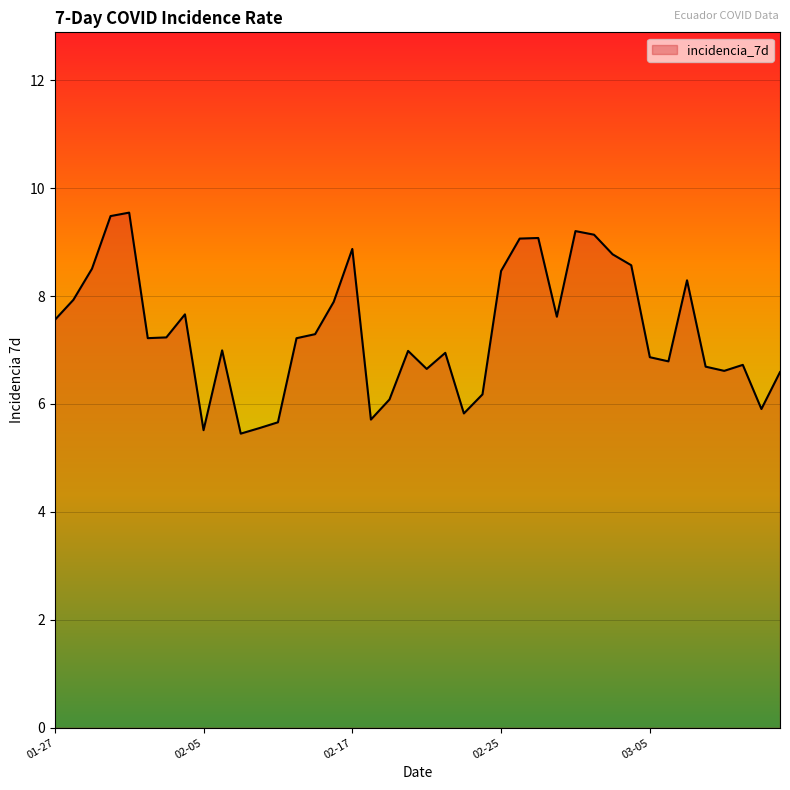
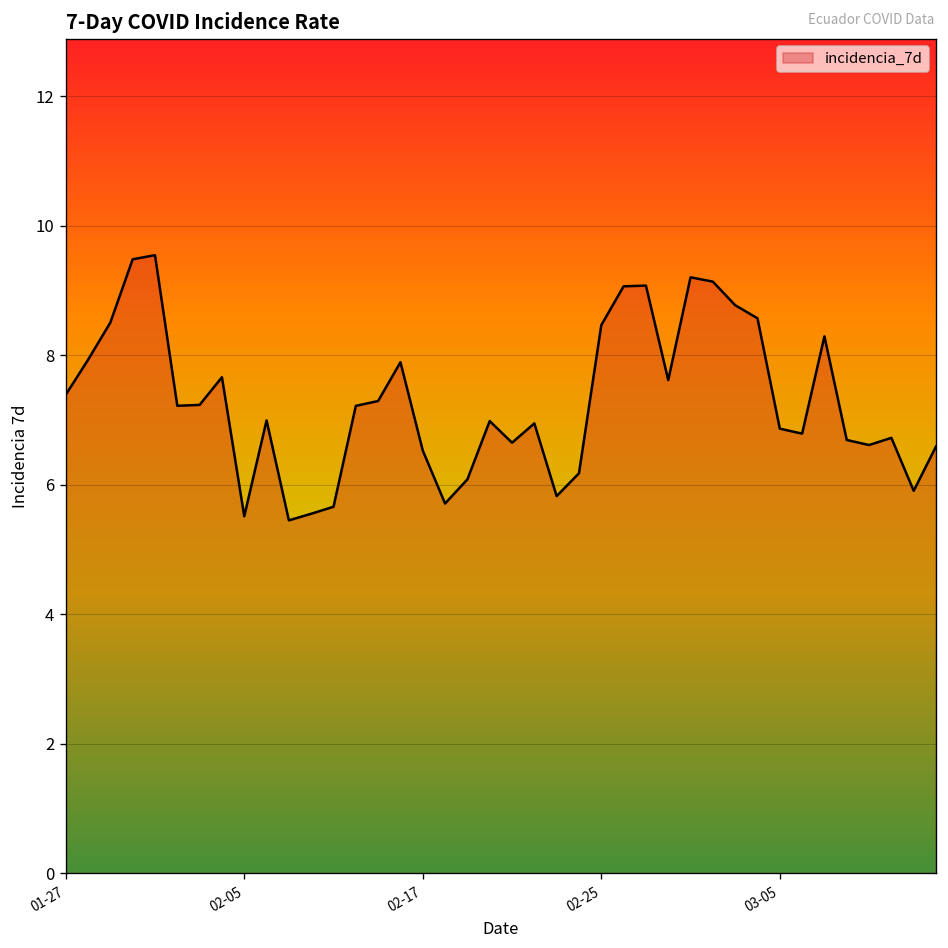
  {
-   "01-27": 7.6,
+   "01-27": 7.4,
    "02-05": 5.5,
-   "02-17": 8.9,
+   "02-17": 6.5,
    "02-25": 8.5,
    "03-05": 6.9
  }
